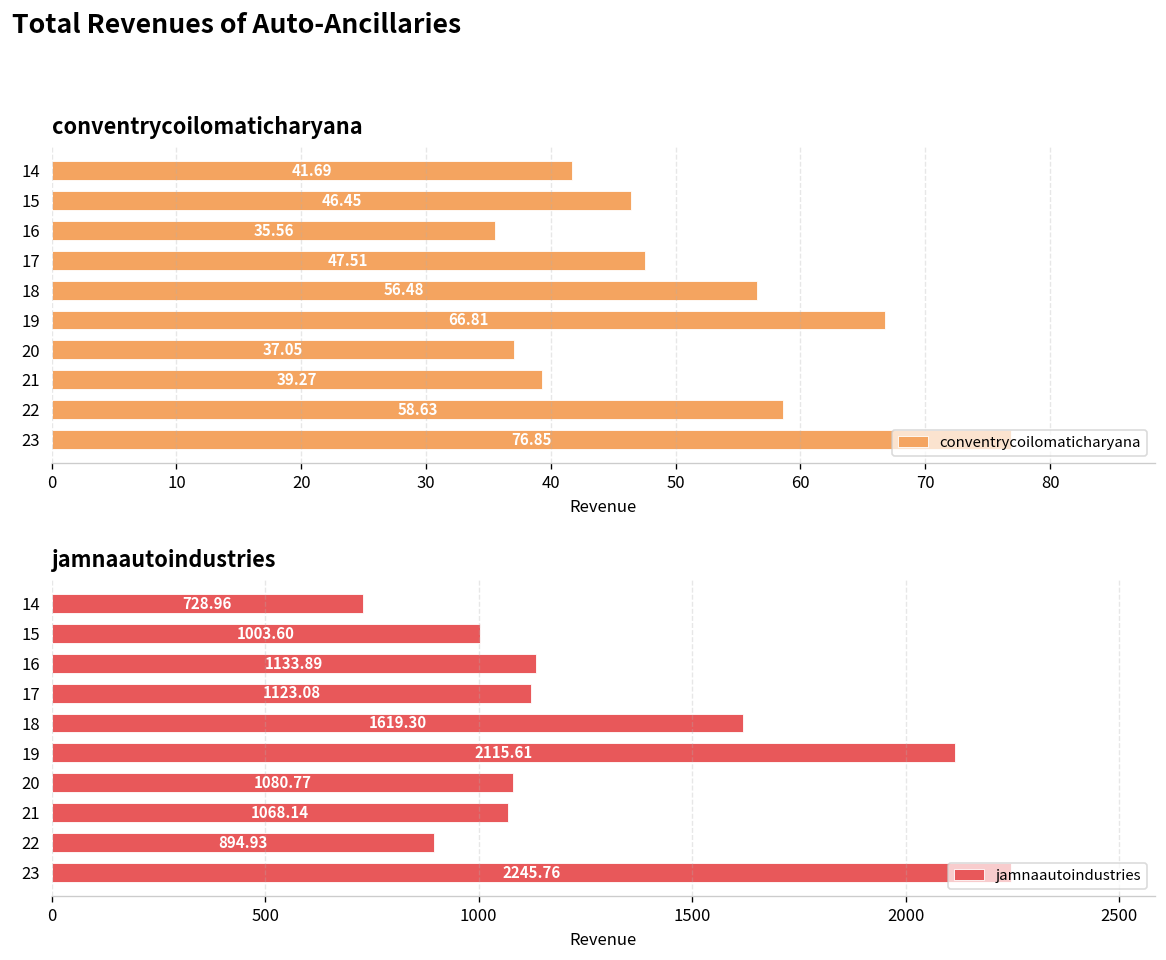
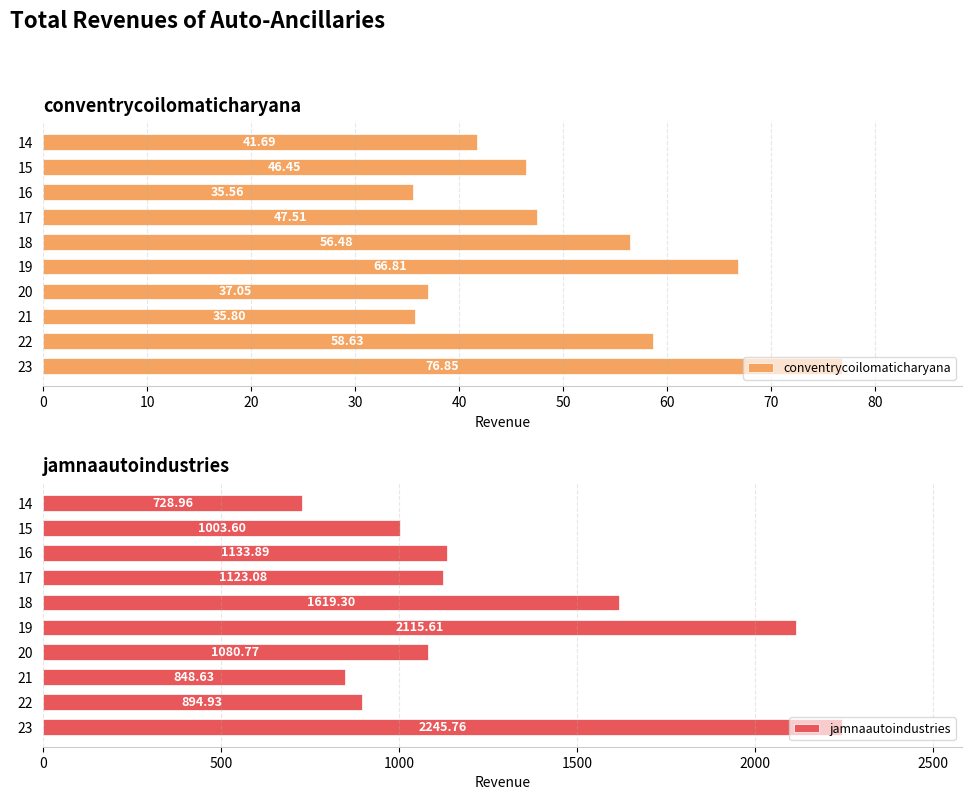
  {
    "conventrycoilomaticharyana": {
      "14": 41.69,
      "15": 46.45,
      "16": 35.56,
      "17": 47.51,
      "18": 56.48,
      "19": 66.81,
      "20": 37.05,
-     "21": 39.27,
+     "21": 35.80,
      "22": 58.63
    },
    "jamnaautoindustries": {
      "14": 728.96,
      "15": 1003.60,
      "16": 1133.89,
      "17": 1123.08,
      "18": 1619.30,
      "19": 2115.61,
      "20": 1080.77,
-     "21": 1068.14,
+     "21": 848.63,
      "22": 894.93
    }
  }
